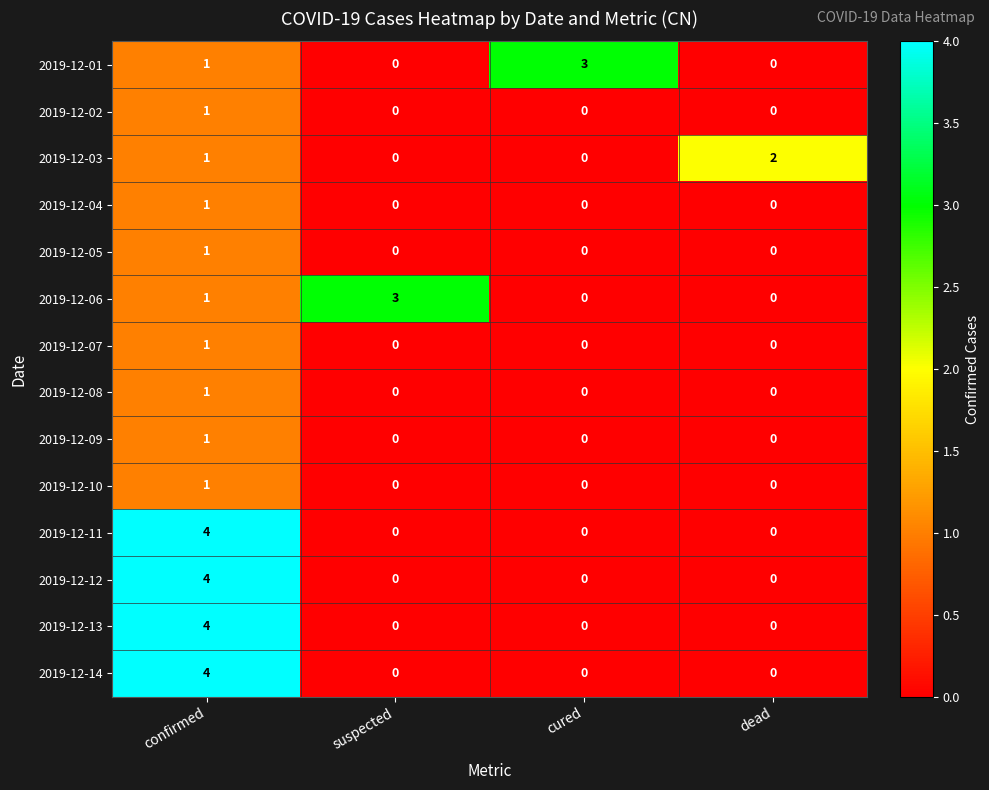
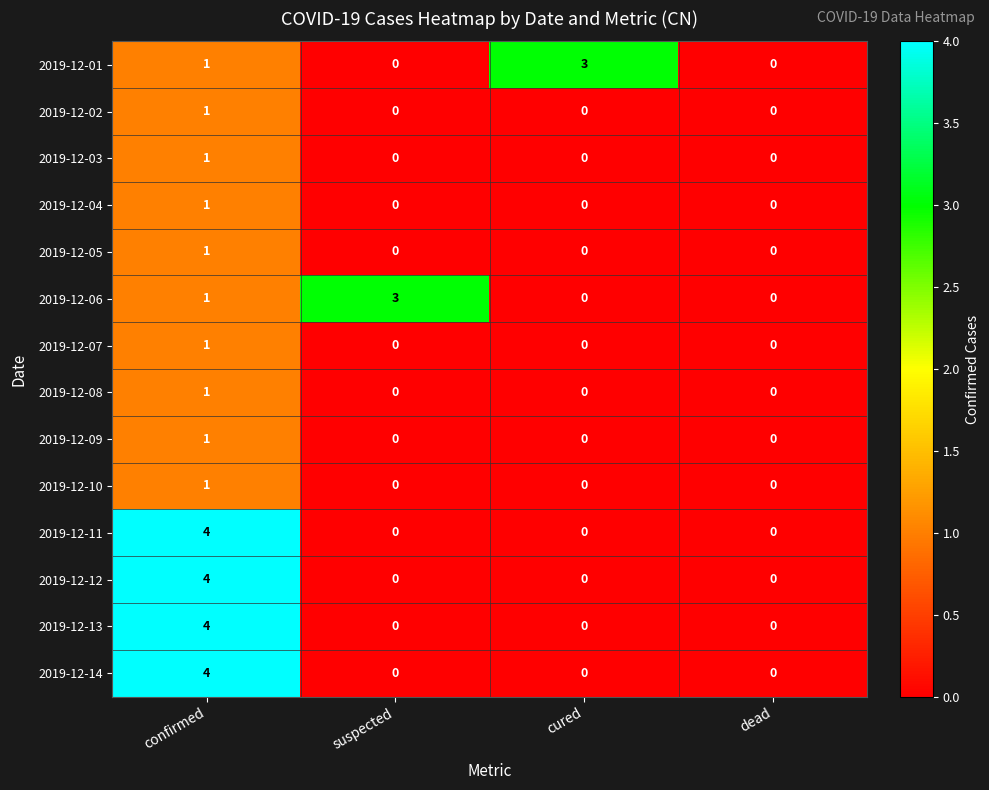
  {
    "2019-12-01": {
      "confirmed": 1,
      "suspected": 0,
      "cured": 3,
      "dead": 0
    },
    "2019-12-02": {
      "confirmed": 1,
      "suspected": 0,
      "cured": 0,
      "dead": 0
    },
    "2019-12-03": {
      "confirmed": 1,
      "suspected": 0,
      "cured": 0,
-     "dead": 2
+     "dead": 0
    },
    "2019-12-04": {
      "confirmed": 1,
      "suspected": 0,
      "cured": 0,
      "dead": 0
    },
    "2019-12-05": {
      "confirmed": 1,
      "suspected": 0,
      "cured": 0,
      "dead": 0
    },
    "2019-12-06": {
      "confirmed": 1,
      "suspected": 3,
      "cured": 0,
      "dead": 0
    },
    "2019-12-07": {
      "confirmed": 1,
      "suspected": 0,
      "cured": 0,
      "dead": 0
    },
    "2019-12-08": {
      "confirmed": 1,
      "suspected": 0,
      "cured": 0,
      "dead": 0
    },
    "2019-12-09": {
      "confirmed": 1,
      "suspected": 0,
      "cured": 0,
      "dead": 0
    },
    "2019-12-10": {
      "confirmed": 1,
      "suspected": 0,
      "cured": 0,
      "dead": 0
    },
    "2019-12-11": {
      "confirmed": 4,
      "suspected": 0,
      "cured": 0,
      "dead": 0
    },
    "2019-12-12": {
      "confirmed": 4,
      "suspected": 0,
      "cured": 0,
      "dead": 0
    },
    "2019-12-13": {
      "confirmed": 4,
      "suspected": 0,
      "cured": 0,
      "dead": 0
    },
    "2019-12-14": {
      "confirmed": 4,
      "suspected": 0,
      "cured": 0,
      "dead": 0
    }
  }
